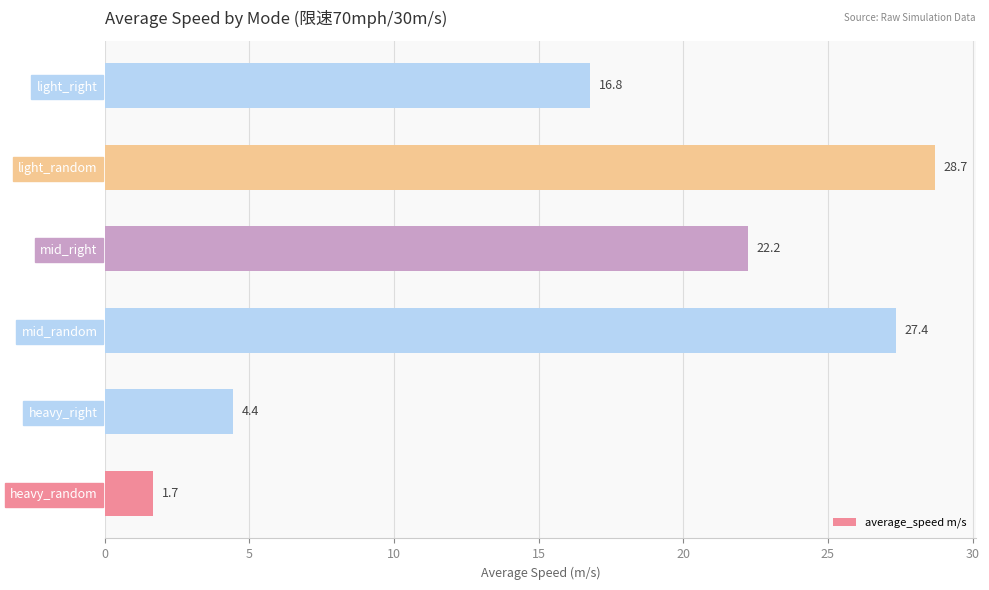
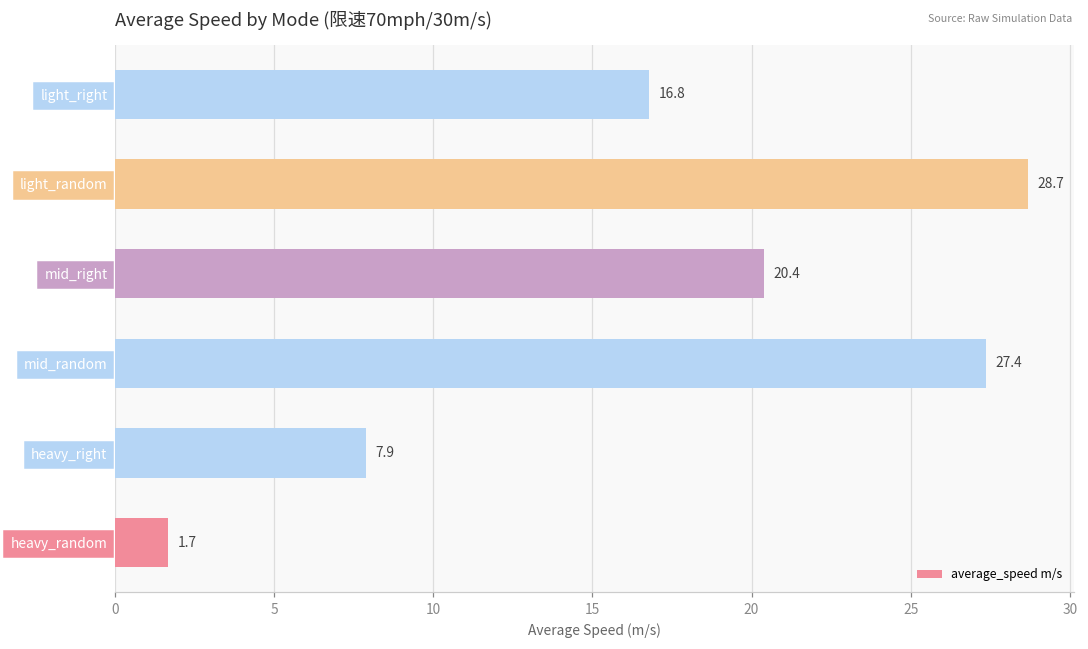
  {
    "light_right": 16.8,
    "light_random": 28.7,
-   "mid_right": 22.2,
+   "mid_right": 20.4,
    "mid_random": 27.4,
-   "heavy_right": 4.4,
+   "heavy_right": 7.9,
    "heavy_random": 1.7
  }
